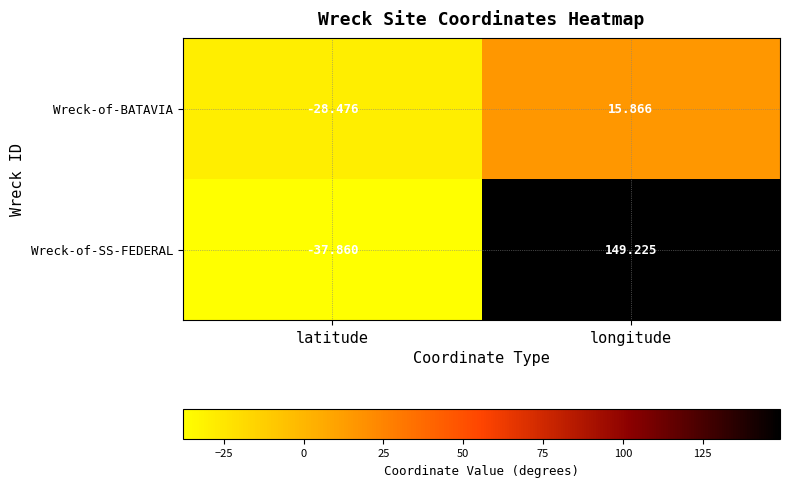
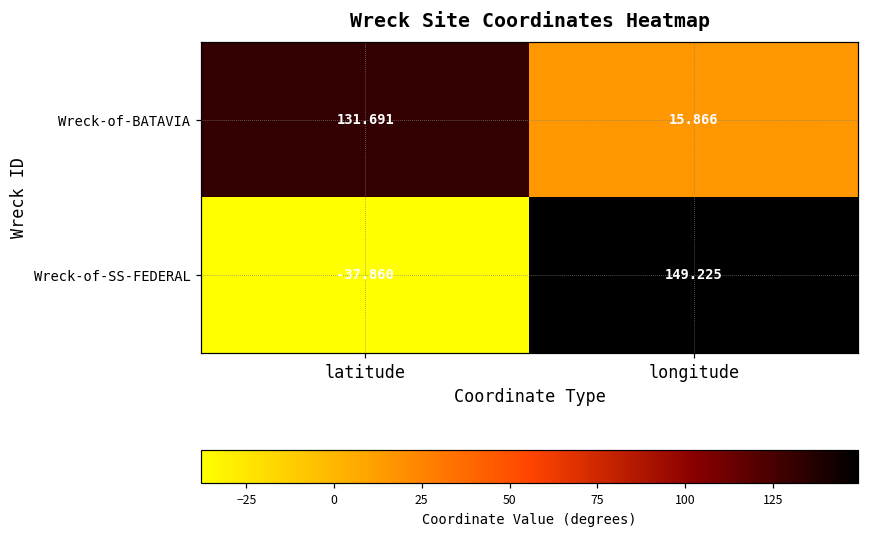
  {
    "Wreck-of-BATAVIA": {
-     "latitude": -28.476,
+     "latitude": 131.691,
      "longitude": 15.866
    },
    "Wreck-of-SS-FEDERAL": {
      "latitude": -37.860,
      "longitude": 149.225
    }
  }
